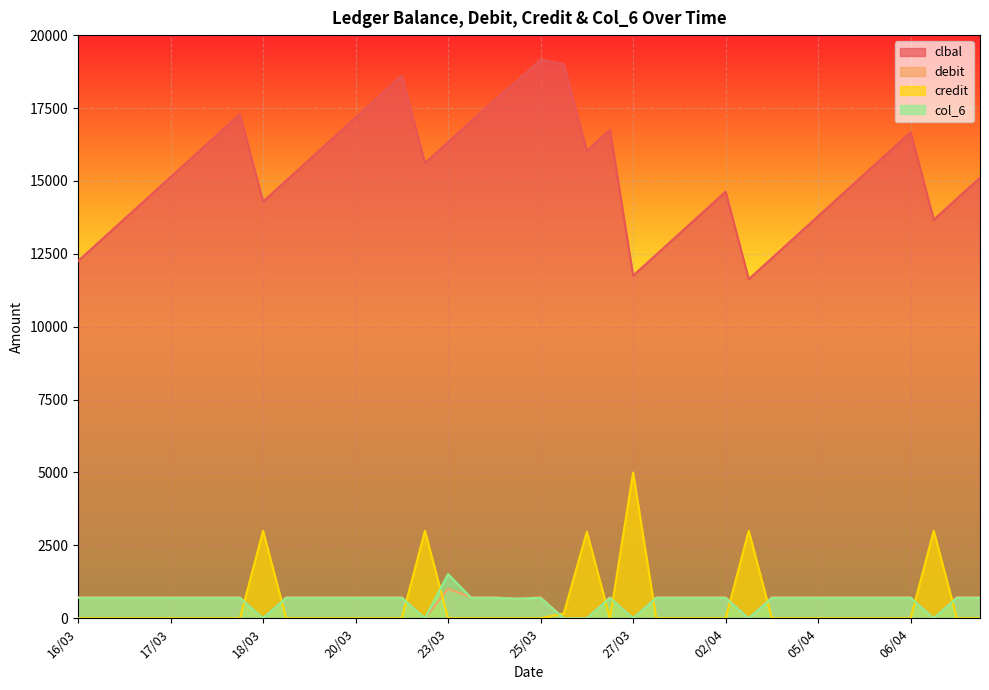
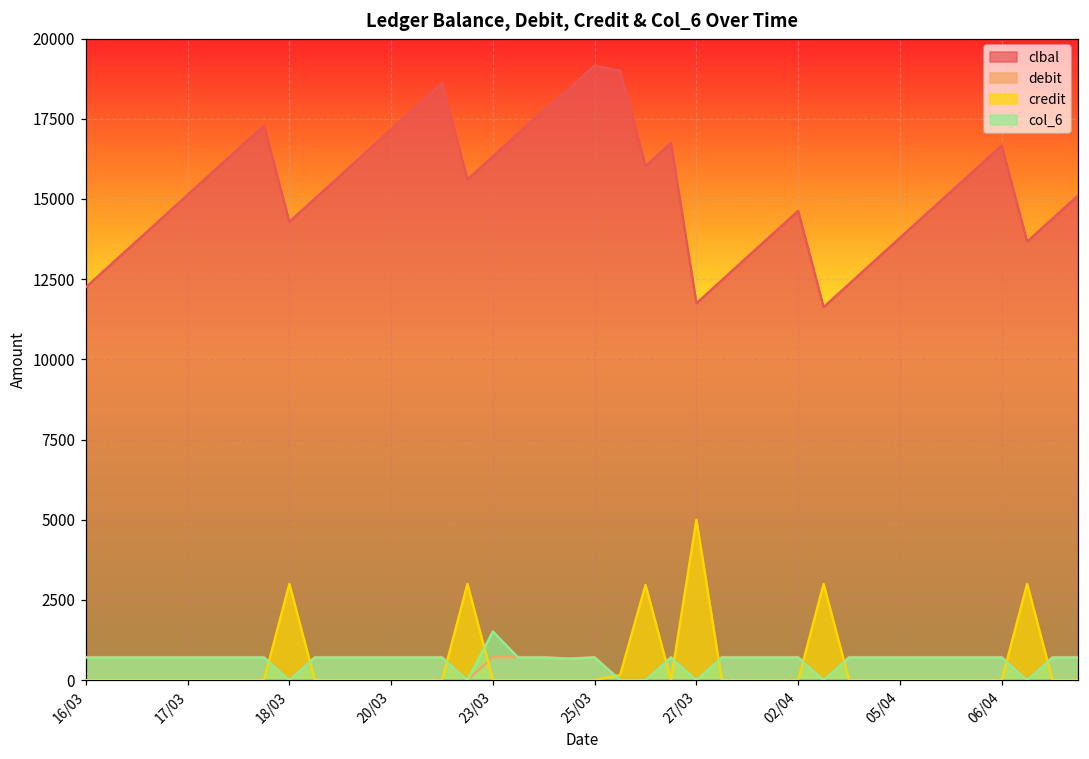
  {
    "clbal": {
      "23/03": 16300
    },
    "debit": {
-     "23/03": 1000
+     "23/03": 700
    },
    "credit": {
      "23/03": 0
    },
    "col_6": {
      "23/03": 1500
    }
  }
